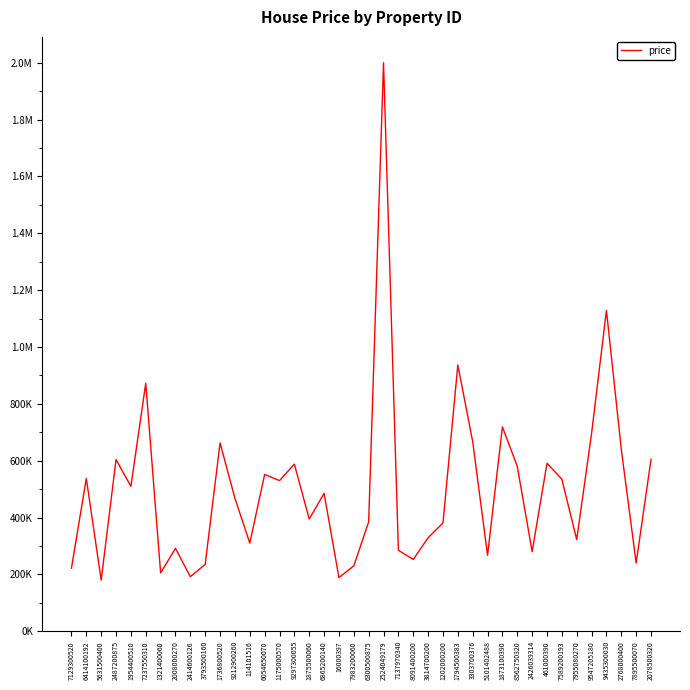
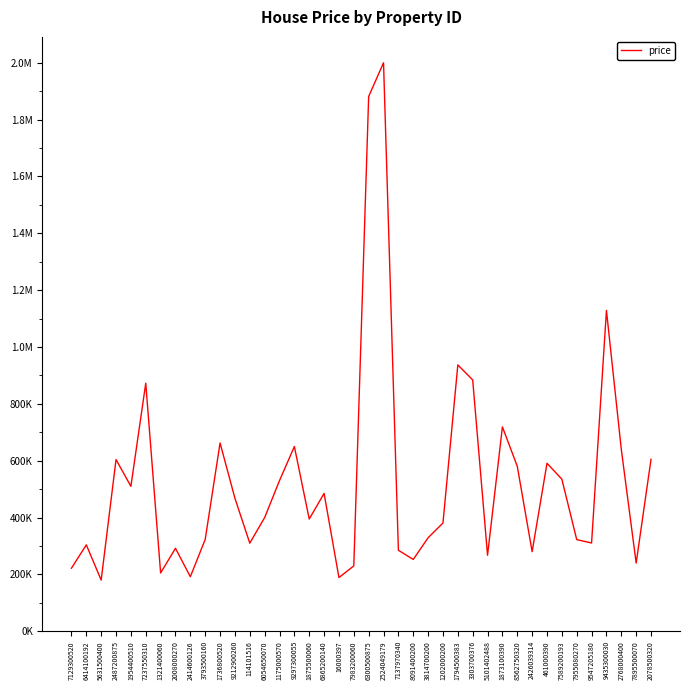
  {
    "7129300520": 220000,
-   "6414100192": 540000,
+   "6414100192": 300000,
    "5631500400": 180000,
    "2487200875": 600000,
    "1954400510": 510000,
    "7237550310": 870000,
    "1321400060": 210000,
    "2008000270": 290000,
    "2414600126": 190000,
-   "3793500160": 240000,
+   "3793500160": 320000,
    "1736800520": 660000,
    "9212900260": 470000,
    "114101516": 310000,
-   "6054650070": 550000,
+   "6054650070": 400000,
    "1175000570": 530000,
-   "9297300055": 590000,
+   "9297300055": 650000,
    "1875500060": 400000,
    "6865200140": 490000,
    "16000397": 190000,
    "7983200060": 230000,
-   "6300500875": 390000,
+   "6300500875": 1880000,
    "2524049179": 2000000,
    "7137970340": 290000,
    "8091400200": 250000,
    "3814700200": 330000,
    "1202000200": 380000,
    "1794500383": 940000,
-   "3303700376": 670000,
+   "3303700376": 880000,
    "5101402488": 270000,
    "1873100390": 720000,
    "8562750320": 580000,
    "2426039314": 280000,
    "461000390": 590000,
    "7589200193": 540000,
    "7955080270": 320000,
-   "9547205180": 700000,
+   "9547205180": 310000,
    "9435300030": 1130000,
    "2768000400": 640000,
    "7895500070": 240000,
    "2078500320": 610000
  }
